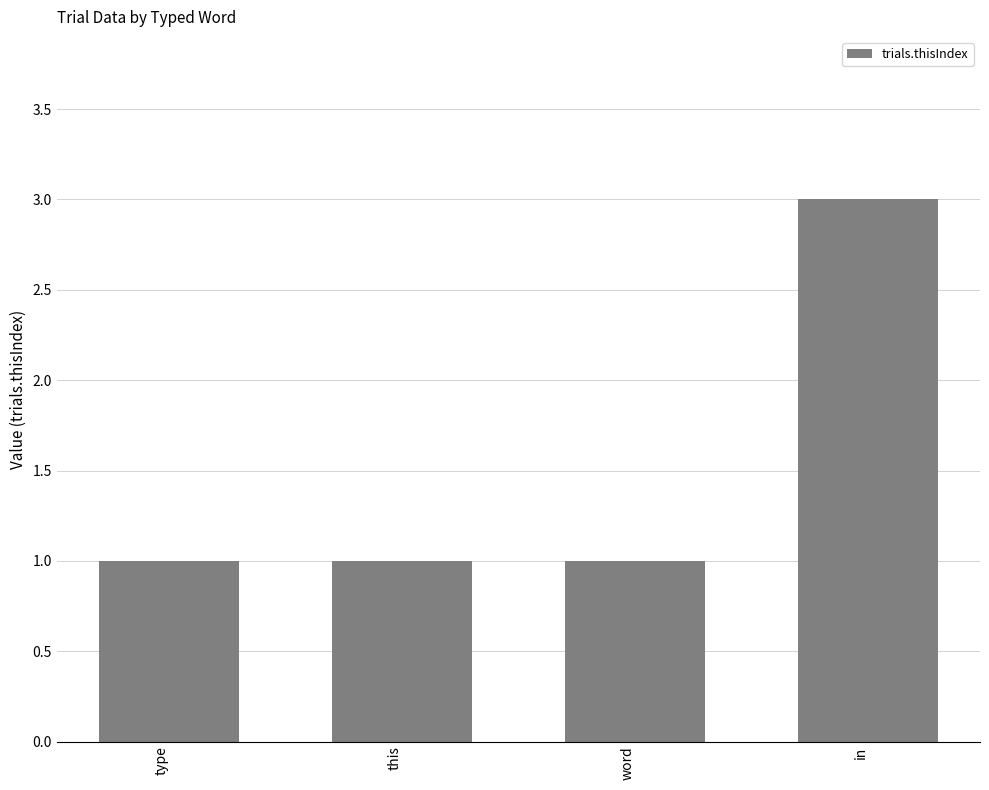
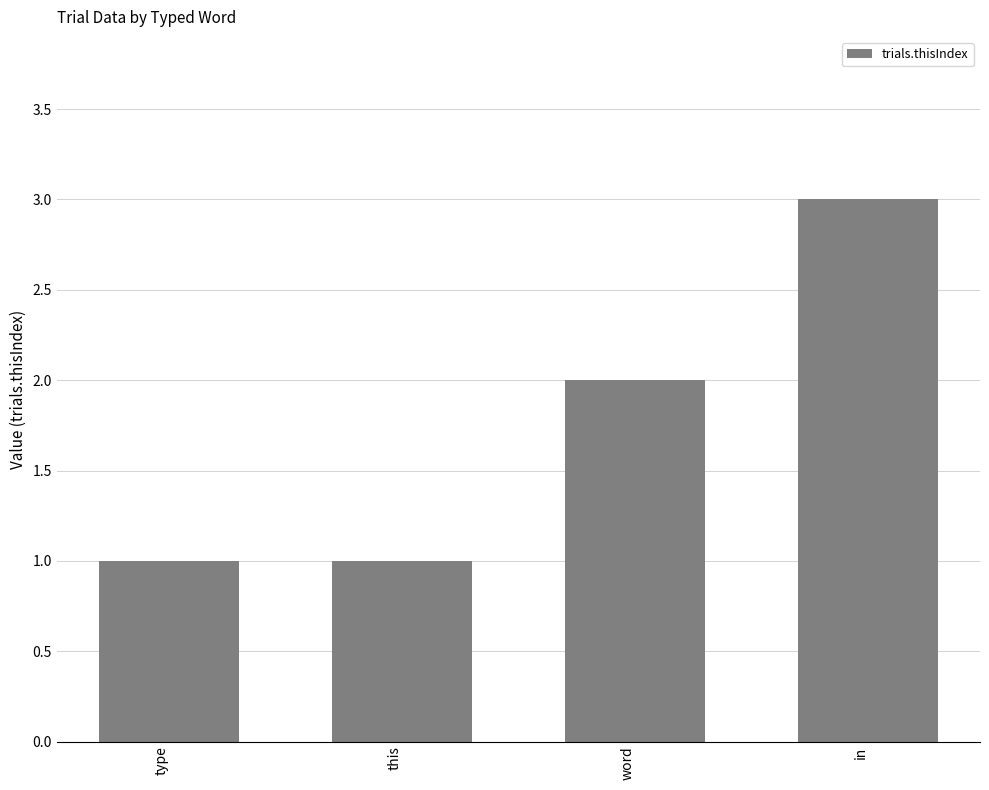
  {
    "type": 1,
    "this": 1,
-   "word": 1,
+   "word": 2,
    "in": 3
  }
